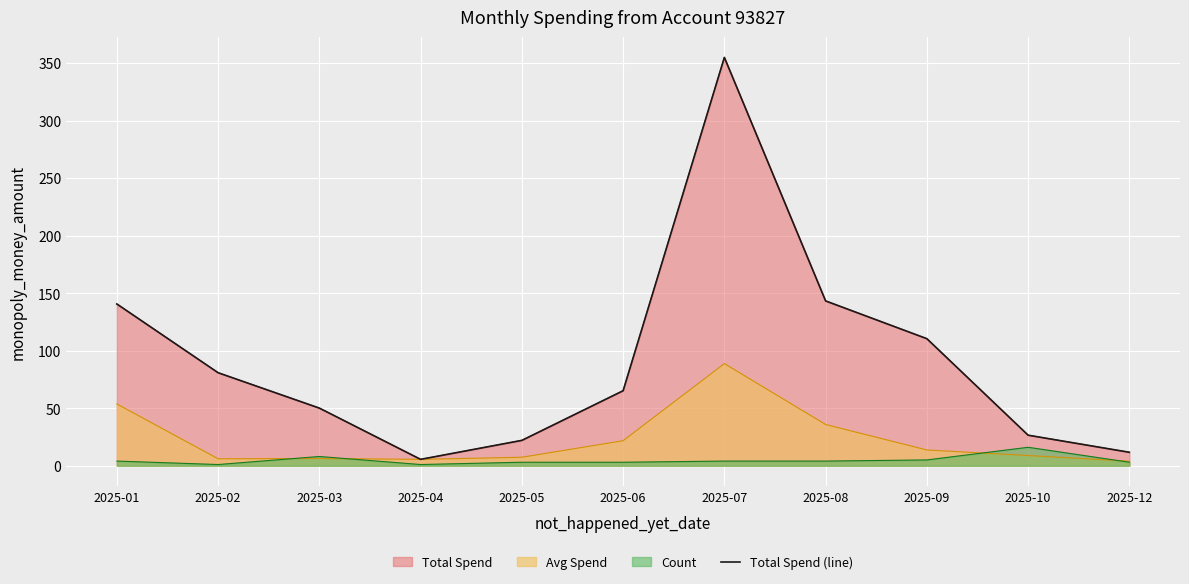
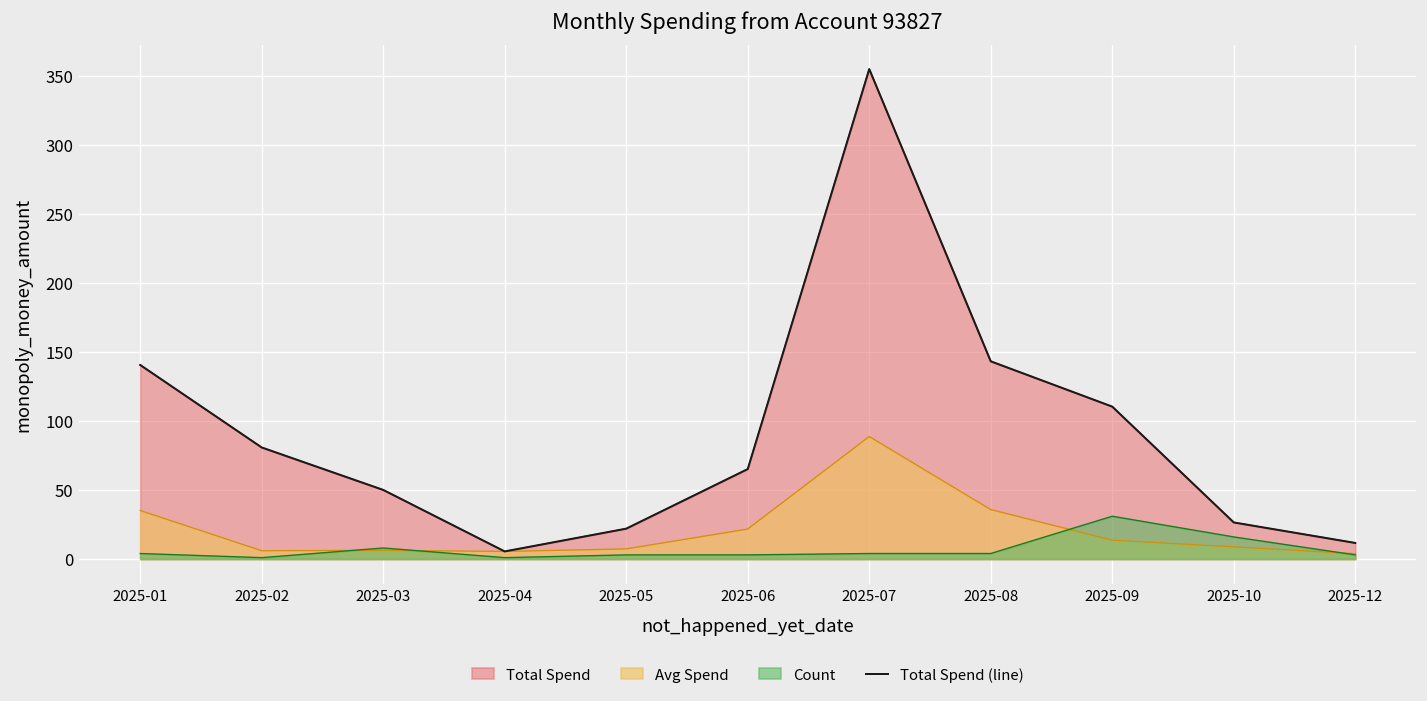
  {
    "Total Spend": {
      "2025-01": 141,
      "2025-02": 81,
      "2025-03": 50,
      "2025-05": 22,
      "2025-06": 65,
      "2025-07": 355,
      "2025-08": 143,
      "2025-09": 110,
      "2025-10": 27,
      "2025-12": 12
    },
    "Avg Spend": {
-     "2025-01": 54,
+     "2025-01": 35,
      "2025-02": 6,
      "2025-05": 7,
      "2025-06": 22,
      "2025-07": 89,
      "2025-08": 36,
      "2025-09": 14,
      "2025-10": 9
    },
    "Count": {
      "2025-01": 4,
      "2025-02": 1,
      "2025-04": 1,
      "2025-05": 3,
      "2025-06": 3,
      "2025-07": 4,
      "2025-08": 4,
-     "2025-09": 5,
+     "2025-09": 31,
      "2025-10": 16
    }
  }
